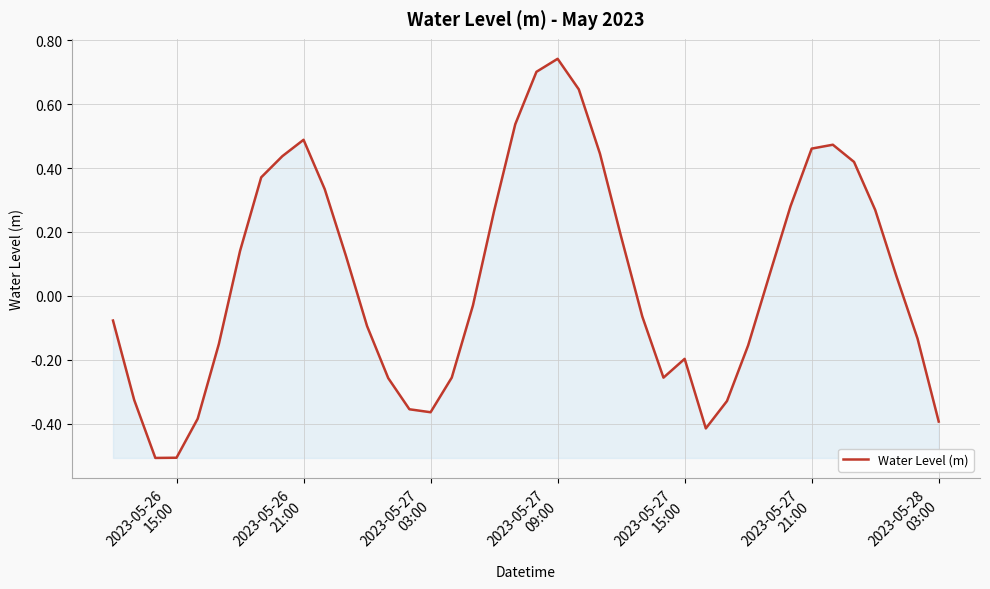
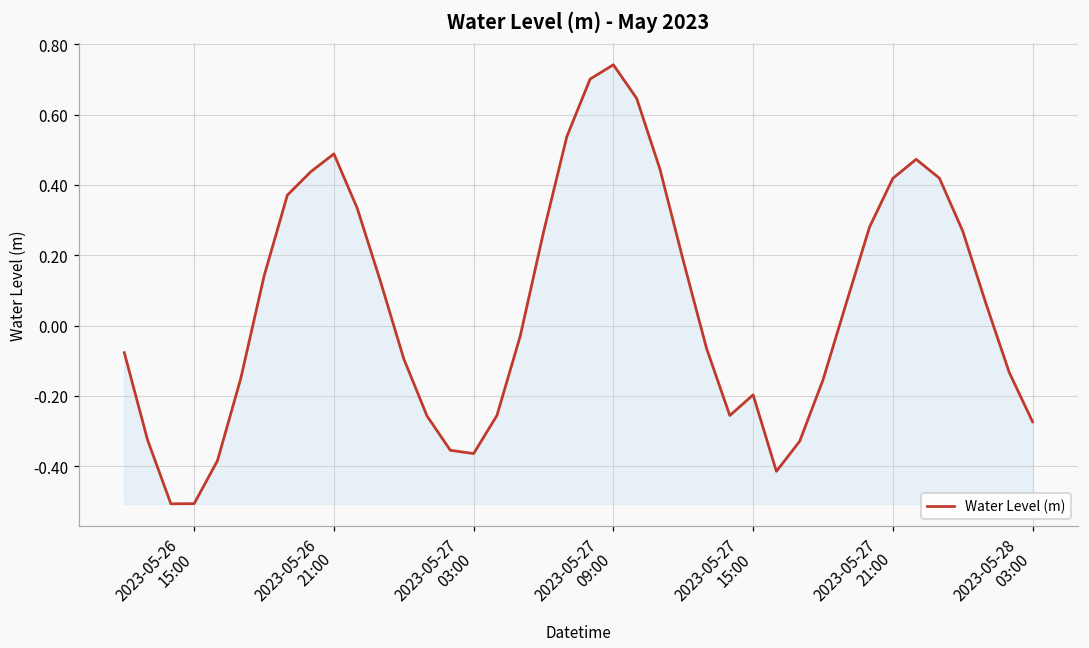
  {
    "2023-05-26 15:00": -0.51,
    "2023-05-26 21:00": 0.49,
    "2023-05-27 03:00": -0.36,
    "2023-05-27 09:00": 0.74,
    "2023-05-27 15:00": -0.20,
-   "2023-05-27 21:00": 0.46,
-   "2023-05-28 03:00": -0.39
+   "2023-05-27 21:00": 0.42,
+   "2023-05-28 03:00": -0.27
  }
